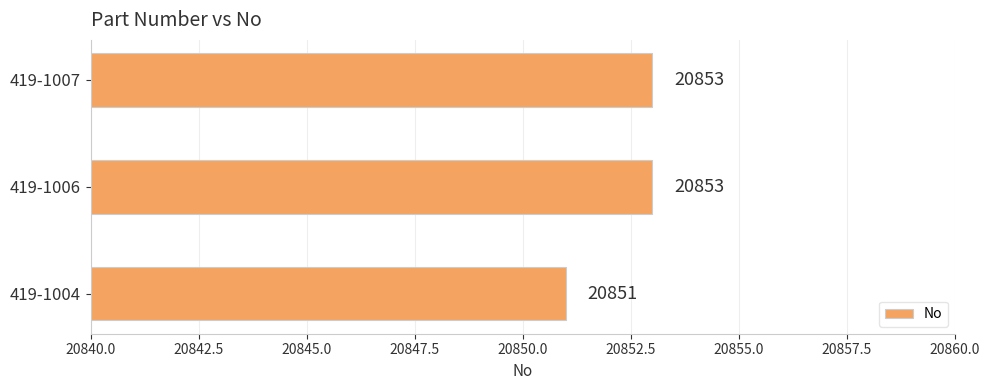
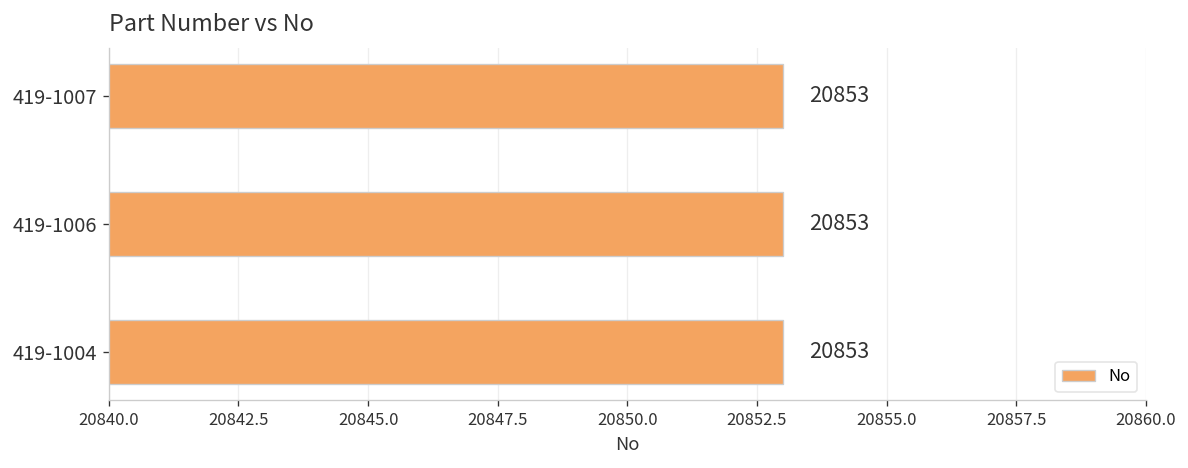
  {
    "419-1007": 20853,
    "419-1006": 20853,
-   "419-1004": 20851
+   "419-1004": 20853
  }
